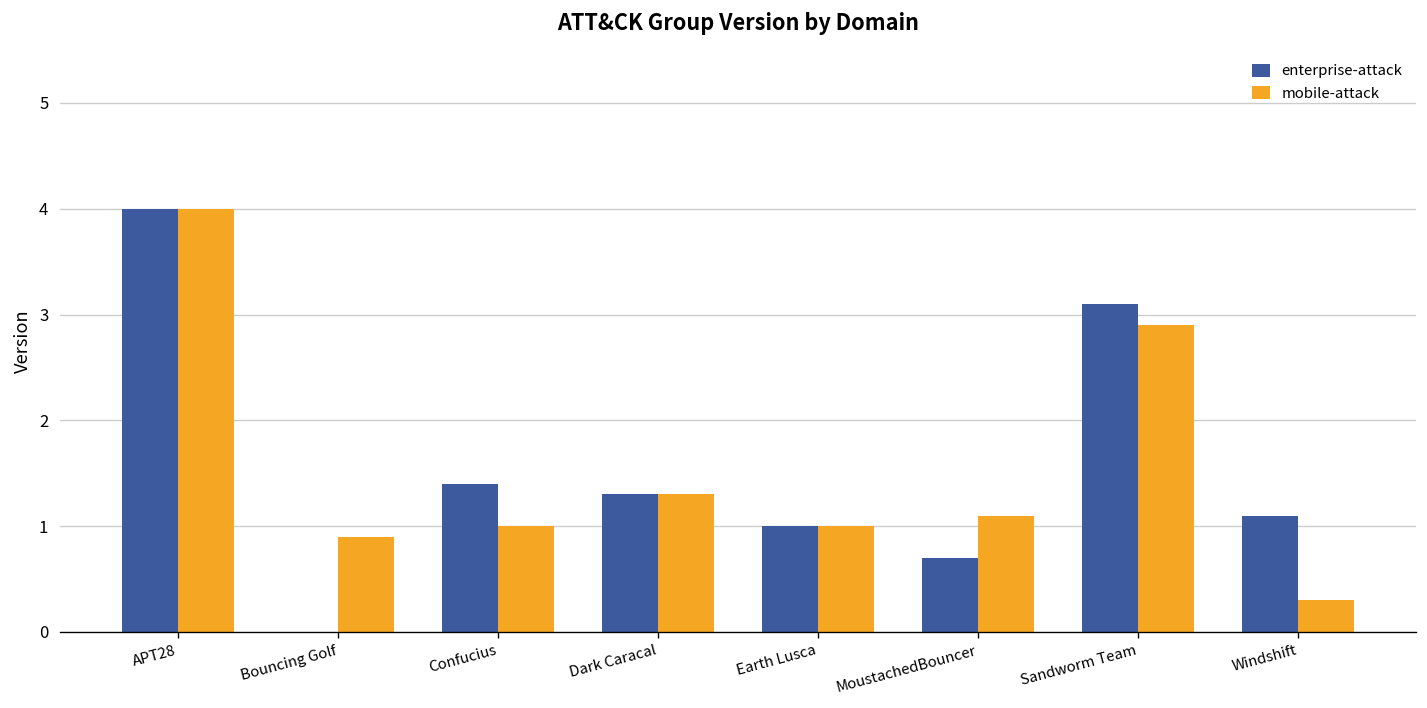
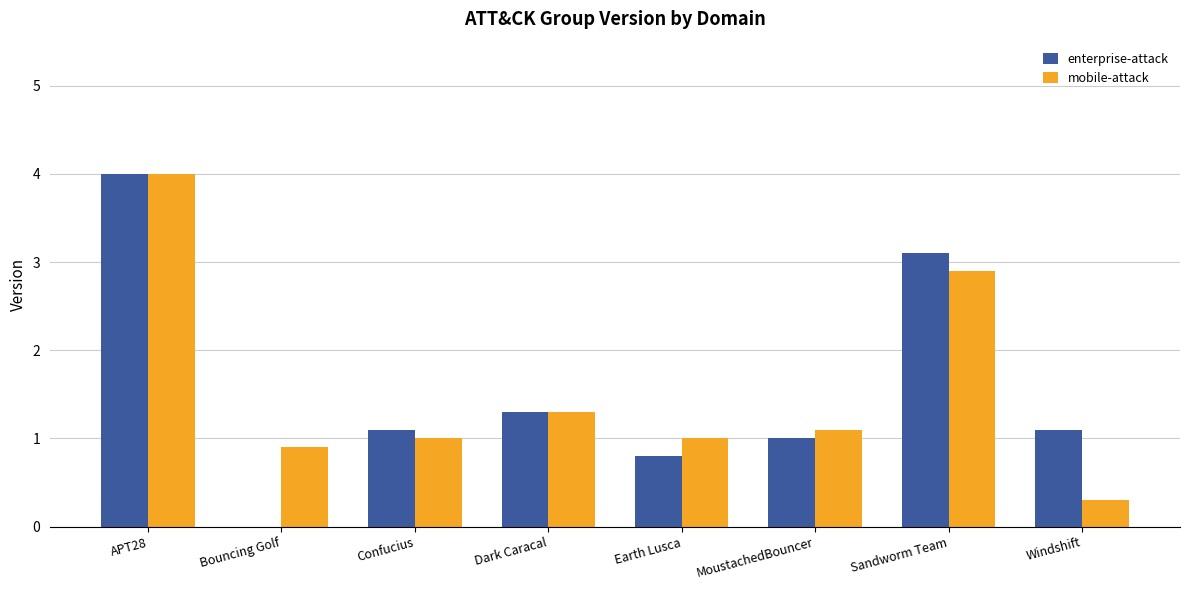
  {
    "enterprise-attack": {
      "APT28": 4.0,
      "Bouncing Golf": 0.0,
-     "Confucius": 1.4,
+     "Confucius": 1.1,
      "Dark Caracal": 1.3,
-     "Earth Lusca": 1.0,
-     "MoustachedBouncer": 0.7,
+     "Earth Lusca": 0.8,
+     "MoustachedBouncer": 1.0,
      "Sandworm Team": 3.1,
      "Windshift": 1.1
    },
    "mobile-attack": {
      "APT28": 4.0,
      "Bouncing Golf": 0.9,
      "Confucius": 1.0,
      "Dark Caracal": 1.3,
      "Earth Lusca": 1.0,
      "MoustachedBouncer": 1.1,
      "Sandworm Team": 2.9,
      "Windshift": 0.3
    }
  }
